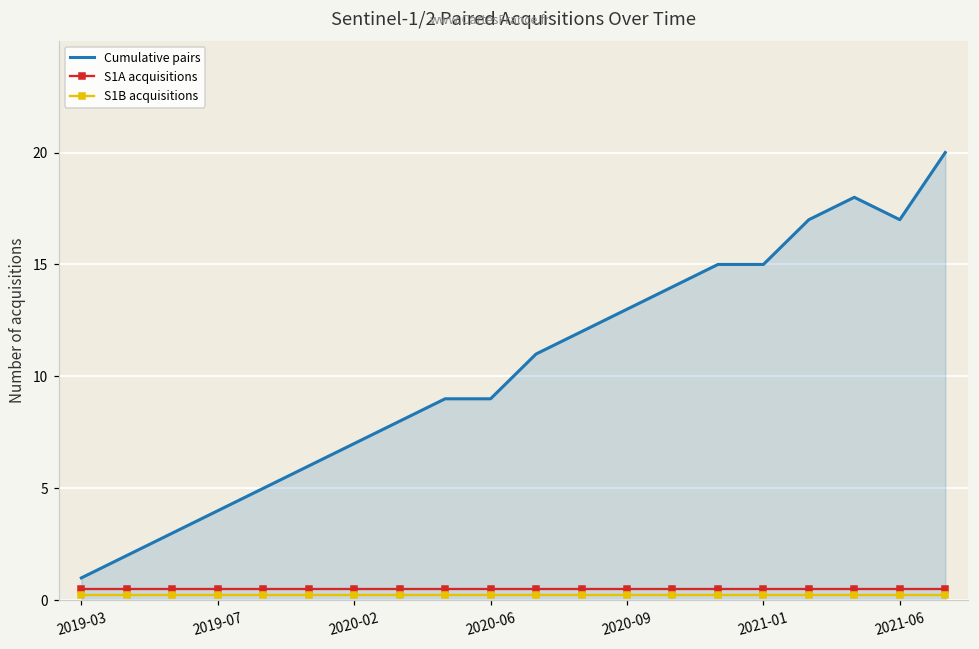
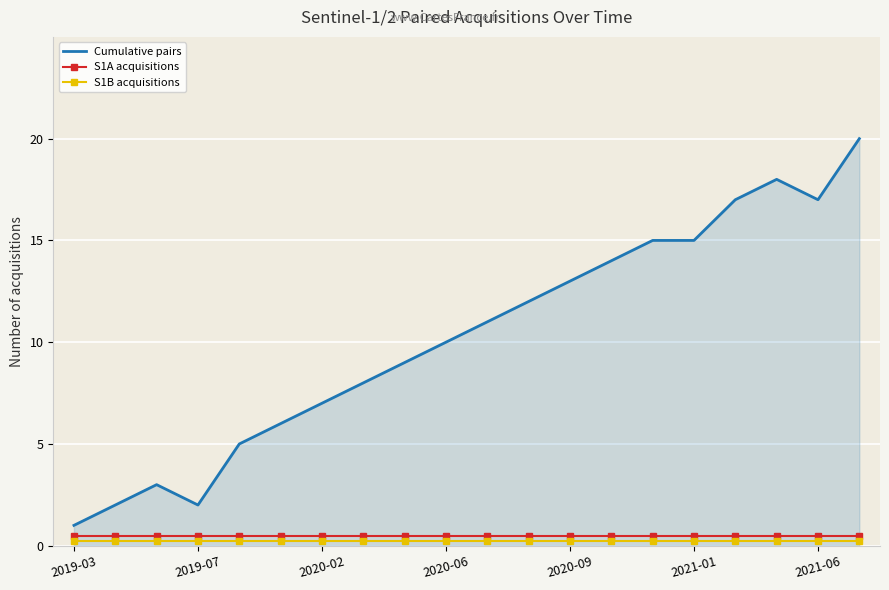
  {
    "Cumulative pairs": {
      "2019-03": 1,
-     "2019-07": 4,
+     "2019-07": 2,
      "2020-02": 7,
-     "2020-06": 9,
+     "2020-06": 10,
      "2020-09": 13,
      "2021-01": 15,
      "2021-06": 17
    },
    "S1A acquisitions": {
      "2019-03": 0.5,
      "2019-07": 0.5,
      "2020-02": 0.5,
      "2020-06": 0.5,
      "2020-09": 0.5,
      "2021-01": 0.5,
      "2021-06": 0.5
    },
    "S1B acquisitions": {
      "2019-03": 0.3,
      "2019-07": 0.3,
      "2020-02": 0.3,
      "2020-06": 0.3,
      "2020-09": 0.3,
      "2021-01": 0.3,
      "2021-06": 0.3
    }
  }
